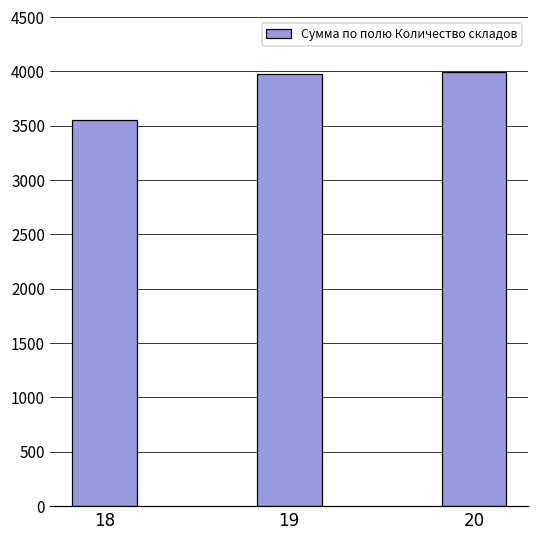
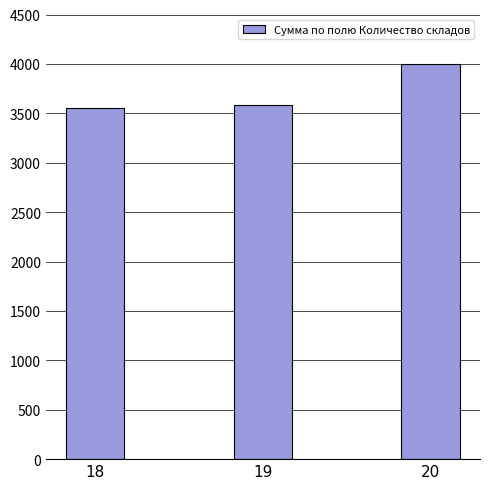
  {
    "18": 3600,
-   "19": 4000,
+   "19": 3600,
    "20": 4000
  }
